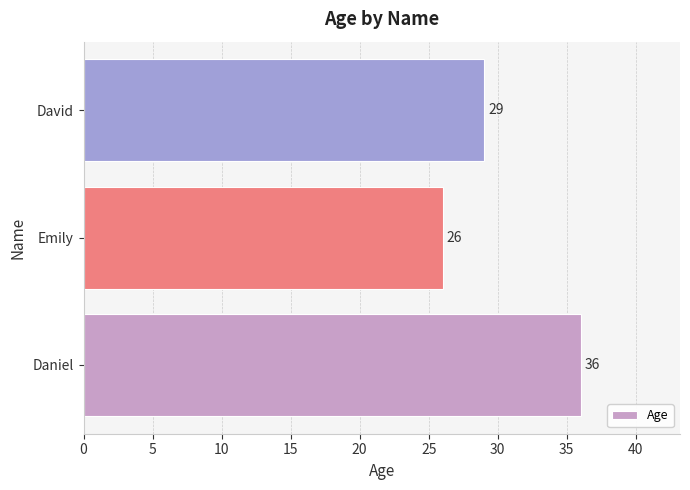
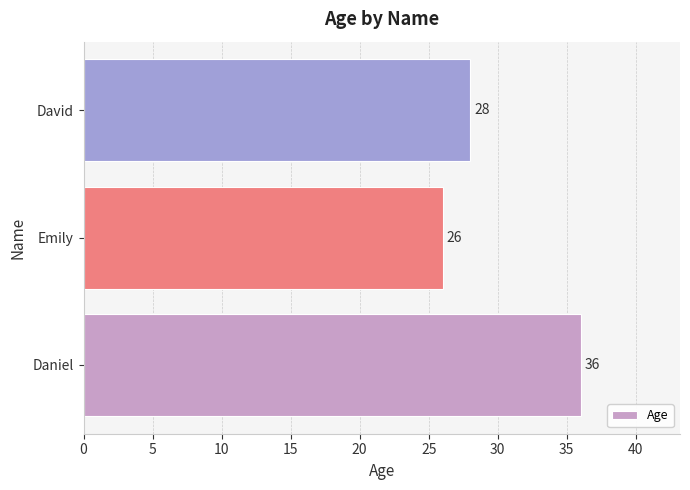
  {
-   "David": 29,
+   "David": 28,
    "Emily": 26,
    "Daniel": 36
  }
